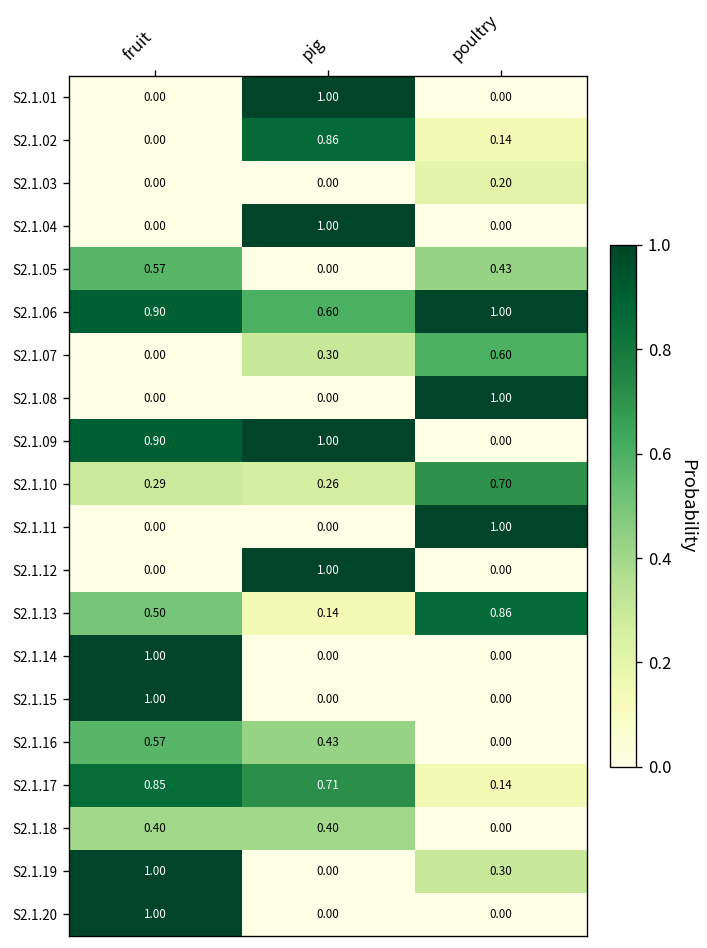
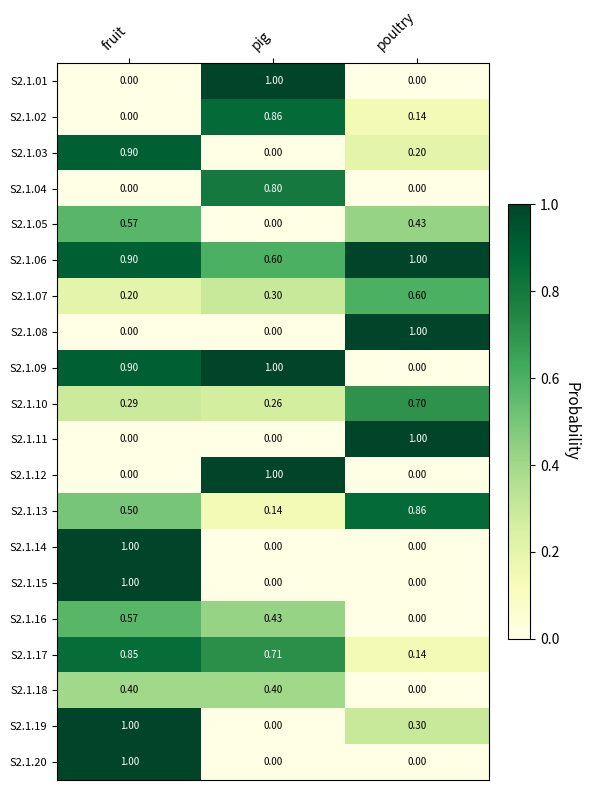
  {
    "S2.1.01": {
      "fruit": 0.00,
      "pig": 1.00,
      "poultry": 0.00
    },
    "S2.1.02": {
      "fruit": 0.00,
      "pig": 0.86,
      "poultry": 0.14
    },
    "S2.1.03": {
-     "fruit": 0.00,
+     "fruit": 0.90,
      "pig": 0.00,
      "poultry": 0.20
    },
    "S2.1.04": {
      "fruit": 0.00,
-     "pig": 1.00,
+     "pig": 0.80,
      "poultry": 0.00
    },
    "S2.1.05": {
      "fruit": 0.57,
      "pig": 0.00,
      "poultry": 0.43
    },
    "S2.1.06": {
      "fruit": 0.90,
      "pig": 0.60,
      "poultry": 1.00
    },
    "S2.1.07": {
-     "fruit": 0.00,
+     "fruit": 0.20,
      "pig": 0.30,
      "poultry": 0.60
    },
    "S2.1.08": {
      "fruit": 0.00,
      "pig": 0.00,
      "poultry": 1.00
    },
    "S2.1.09": {
      "fruit": 0.90,
      "pig": 1.00,
      "poultry": 0.00
    },
    "S2.1.10": {
      "fruit": 0.29,
      "pig": 0.26,
      "poultry": 0.70
    },
    "S2.1.11": {
      "fruit": 0.00,
      "pig": 0.00,
      "poultry": 1.00
    },
    "S2.1.12": {
      "fruit": 0.00,
      "pig": 1.00,
      "poultry": 0.00
    },
    "S2.1.13": {
      "fruit": 0.50,
      "pig": 0.14,
      "poultry": 0.86
    },
    "S2.1.14": {
      "fruit": 1.00,
      "pig": 0.00,
      "poultry": 0.00
    },
    "S2.1.15": {
      "fruit": 1.00,
      "pig": 0.00,
      "poultry": 0.00
    },
    "S2.1.16": {
      "fruit": 0.57,
      "pig": 0.43,
      "poultry": 0.00
    },
    "S2.1.17": {
      "fruit": 0.85,
      "pig": 0.71,
      "poultry": 0.14
    },
    "S2.1.18": {
      "fruit": 0.40,
      "pig": 0.40,
      "poultry": 0.00
    },
    "S2.1.19": {
      "fruit": 1.00,
      "pig": 0.00,
      "poultry": 0.30
    },
    "S2.1.20": {
      "fruit": 1.00,
      "pig": 0.00,
      "poultry": 0.00
    }
  }
